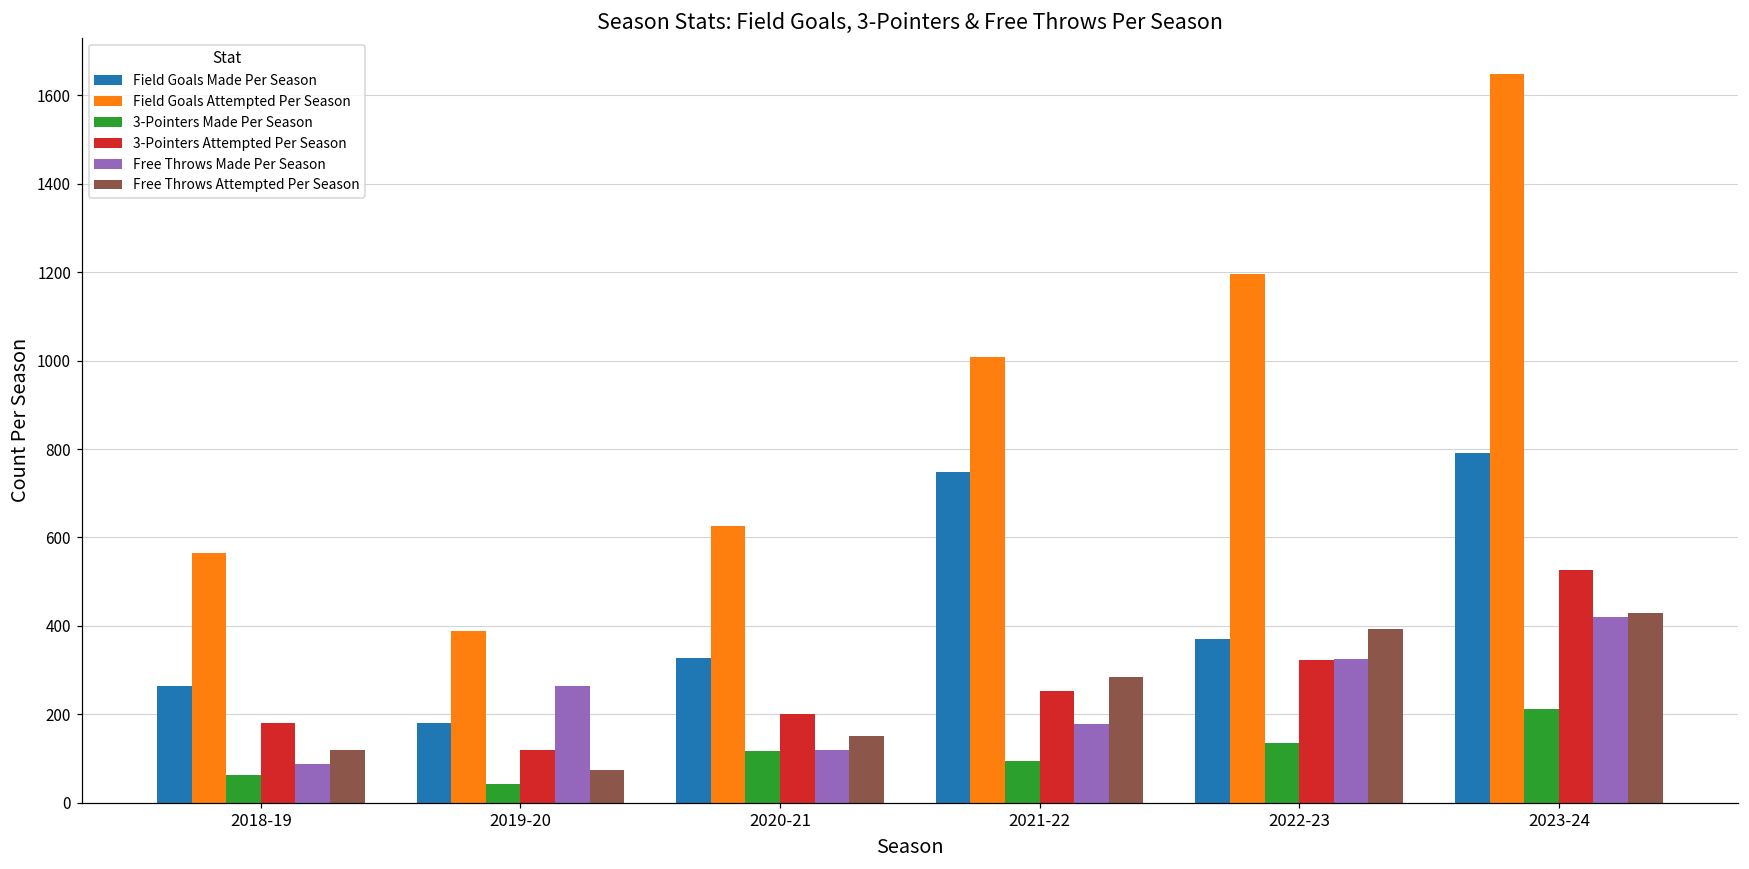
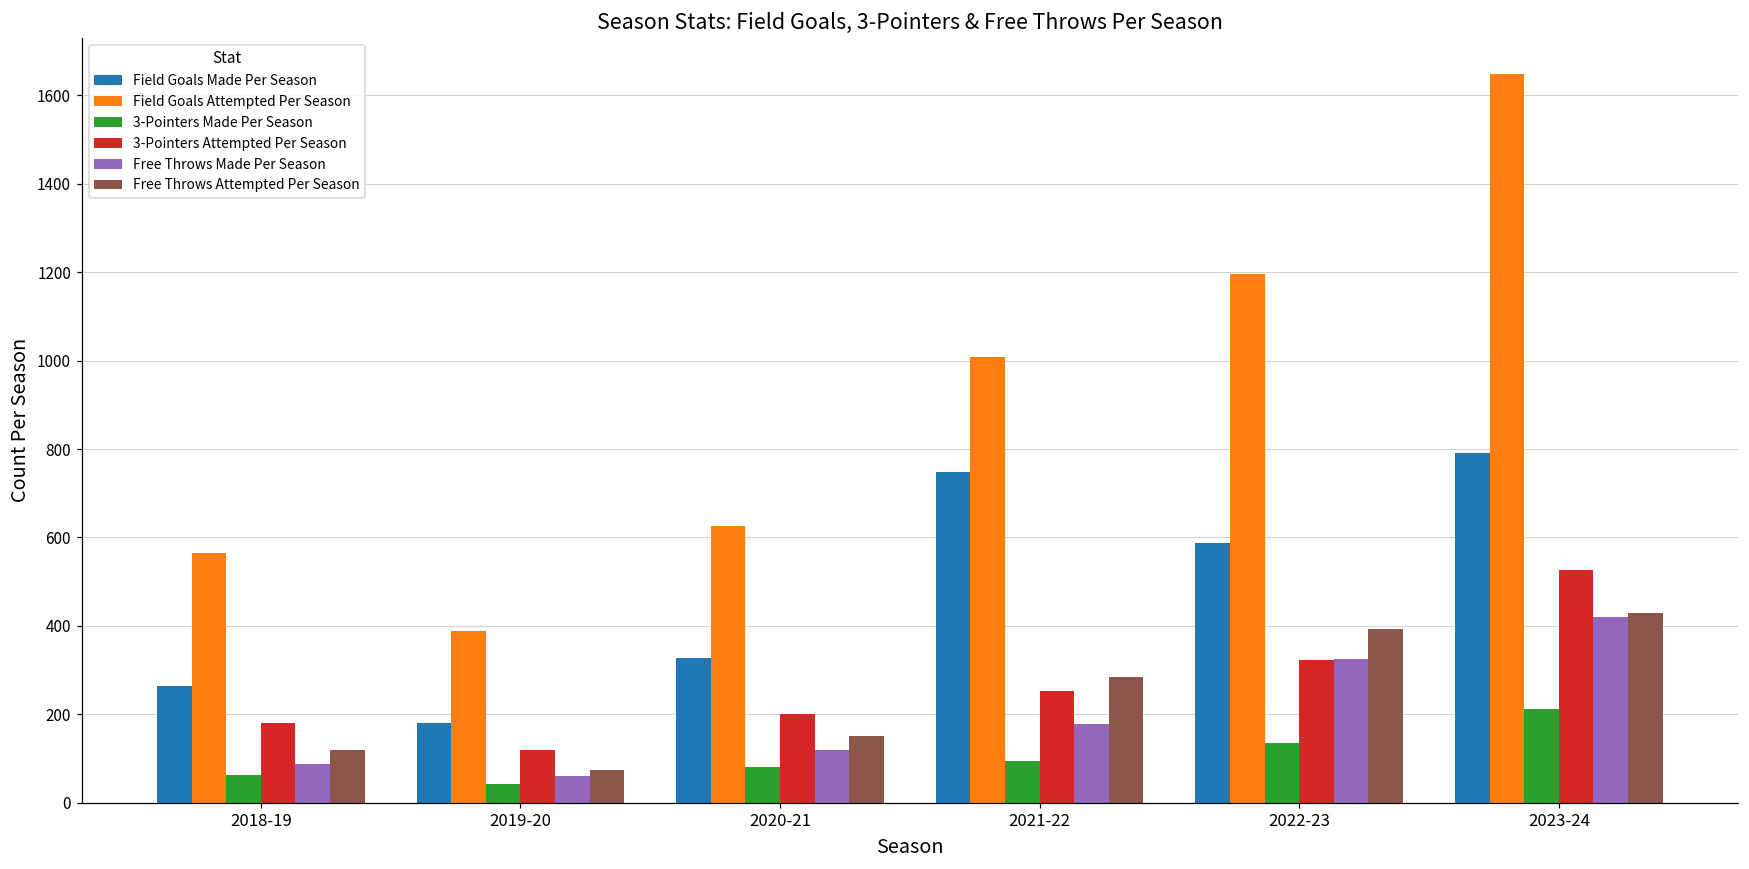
  {
    "Field Goals Made Per Season": {
      "2018-19": 260,
      "2019-20": 180,
      "2020-21": 330,
      "2021-22": 750,
-     "2022-23": 370,
+     "2022-23": 590,
      "2023-24": 790
    },
    "Field Goals Attempted Per Season": {
      "2018-19": 570,
      "2019-20": 390,
      "2020-21": 630,
      "2021-22": 1010,
      "2022-23": 1200,
      "2023-24": 1650
    },
    "3-Pointers Made Per Season": {
      "2018-19": 60,
      "2019-20": 40,
-     "2020-21": 120,
+     "2020-21": 80,
      "2021-22": 90,
      "2022-23": 130,
      "2023-24": 210
    },
    "3-Pointers Attempted Per Season": {
      "2018-19": 180,
      "2019-20": 120,
      "2020-21": 200,
      "2021-22": 250,
      "2022-23": 320,
      "2023-24": 530
    },
    "Free Throws Made Per Season": {
      "2018-19": 90,
-     "2019-20": 270,
+     "2019-20": 60,
      "2020-21": 120,
      "2021-22": 180,
      "2022-23": 330,
      "2023-24": 420
    },
    "Free Throws Attempted Per Season": {
      "2018-19": 120,
      "2019-20": 80,
      "2020-21": 150,
      "2021-22": 290,
      "2022-23": 390,
      "2023-24": 430
    }
  }
